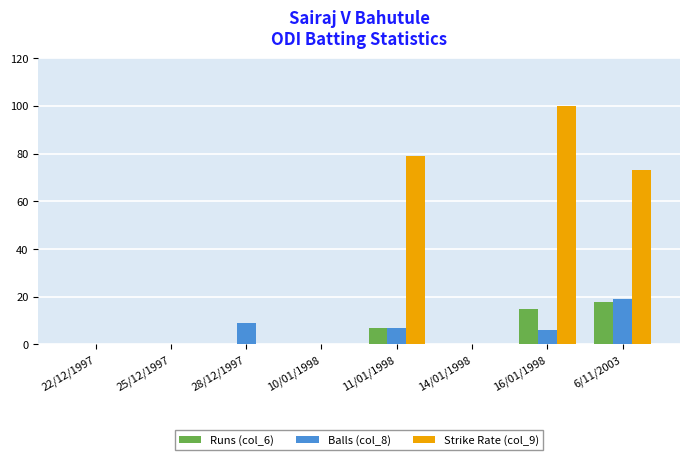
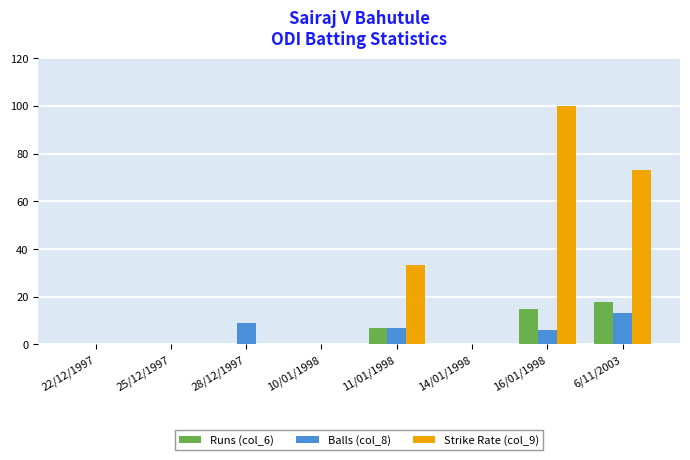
  {
    "Runs (col_6)": {
      "22/12/1997": 0,
      "25/12/1997": 0,
      "28/12/1997": 0,
      "10/01/1998": 0,
      "11/01/1998": 7,
      "14/01/1998": 0,
      "16/01/1998": 15,
      "6/11/2003": 18
    },
    "Balls (col_8)": {
      "22/12/1997": 0,
      "25/12/1997": 0,
      "28/12/1997": 9,
      "10/01/1998": 0,
      "11/01/1998": 7,
      "14/01/1998": 0,
      "16/01/1998": 6,
-     "6/11/2003": 19
+     "6/11/2003": 13
    },
    "Strike Rate (col_9)": {
      "22/12/1997": 0,
      "25/12/1997": 0,
      "28/12/1997": 0,
      "10/01/1998": 0,
-     "11/01/1998": 79,
+     "11/01/1998": 33,
      "14/01/1998": 0,
      "16/01/1998": 100,
      "6/11/2003": 73
    }
  }
